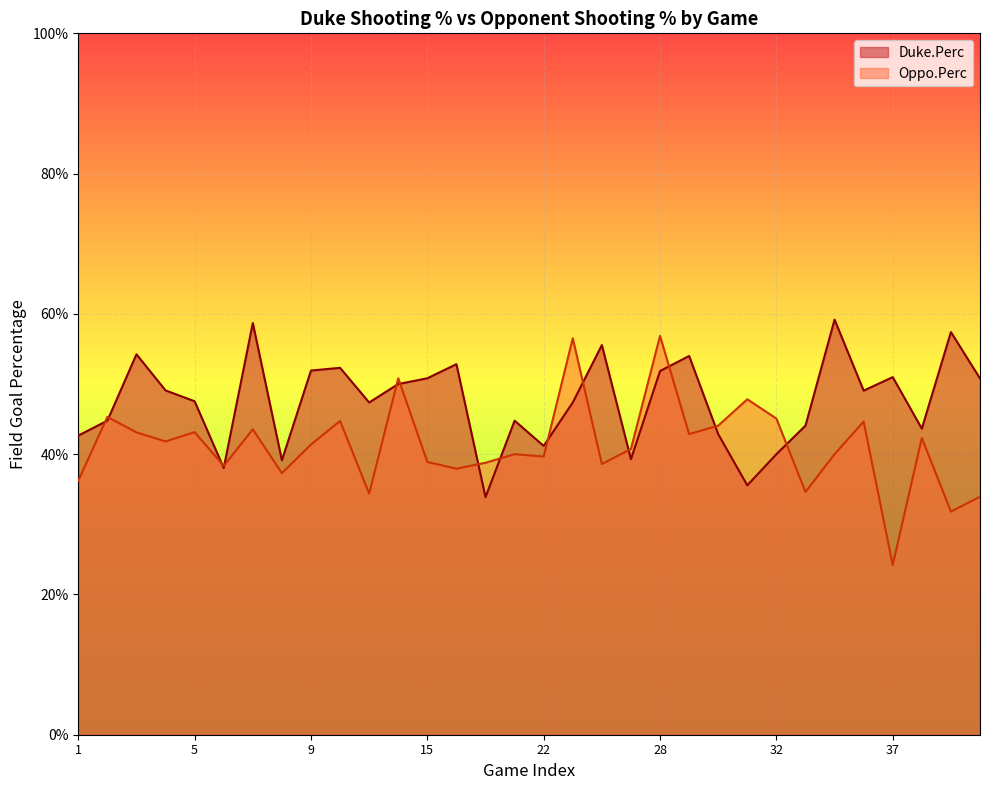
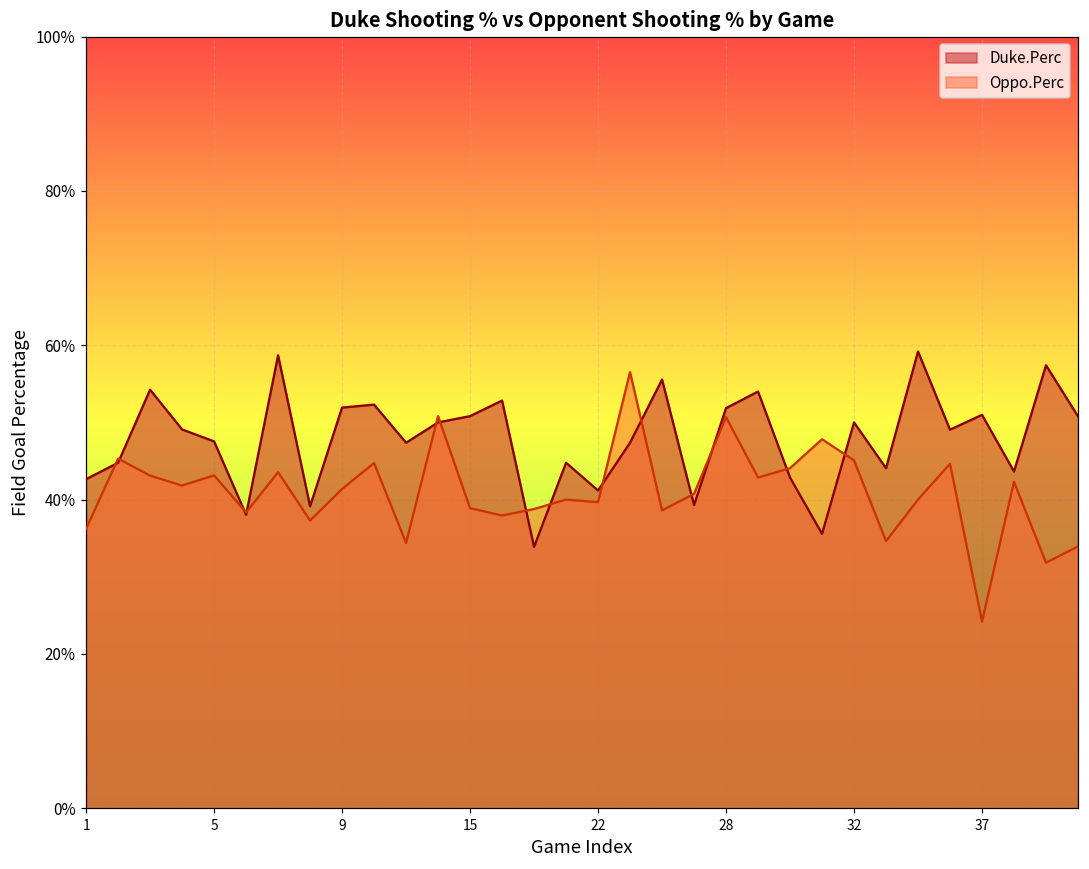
  {
    "Duke.Perc": {
      "28": "52%",
-     "32": "40%",
+     "32": "50%",
      "37": "51%"
    },
    "Oppo.Perc": {
-     "28": "57%",
+     "28": "51%",
      "32": "45%",
      "37": "24%"
    }
  }
